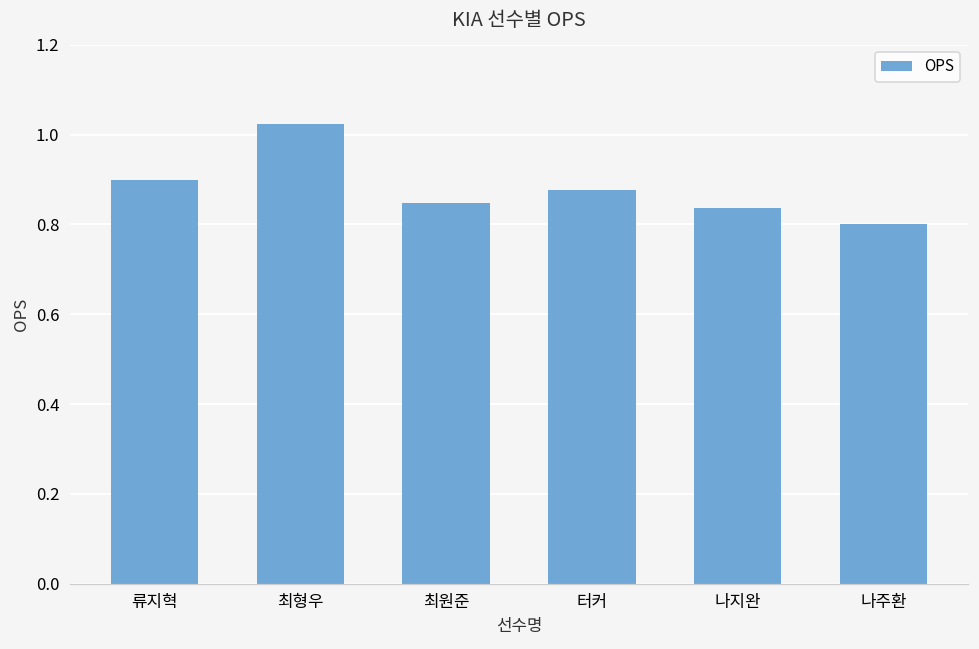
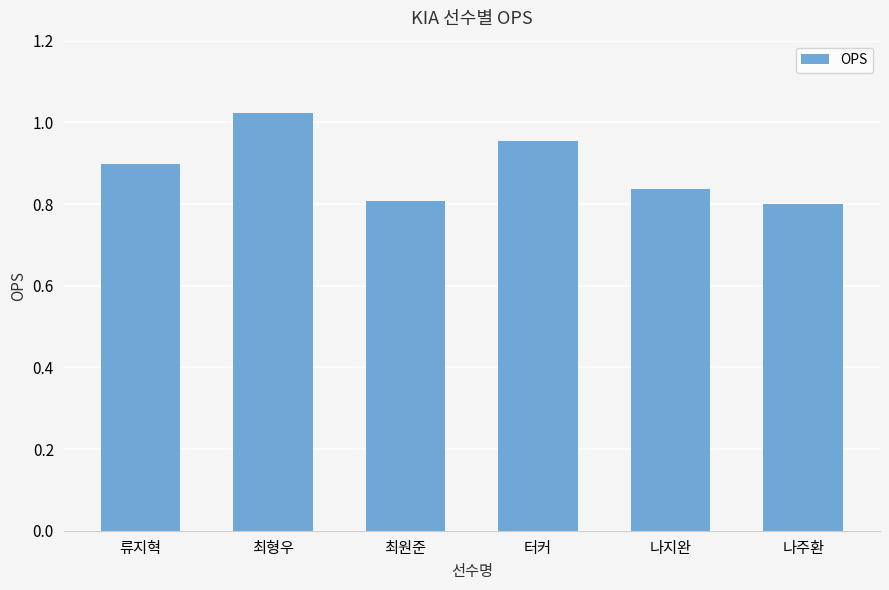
  {
    "류지혁": 0.90,
    "최형우": 1.02,
-   "최원준": 0.85,
-   "터커": 0.88,
+   "최원준": 0.81,
+   "터커": 0.96,
    "나지완": 0.84,
    "나주환": 0.80
  }
